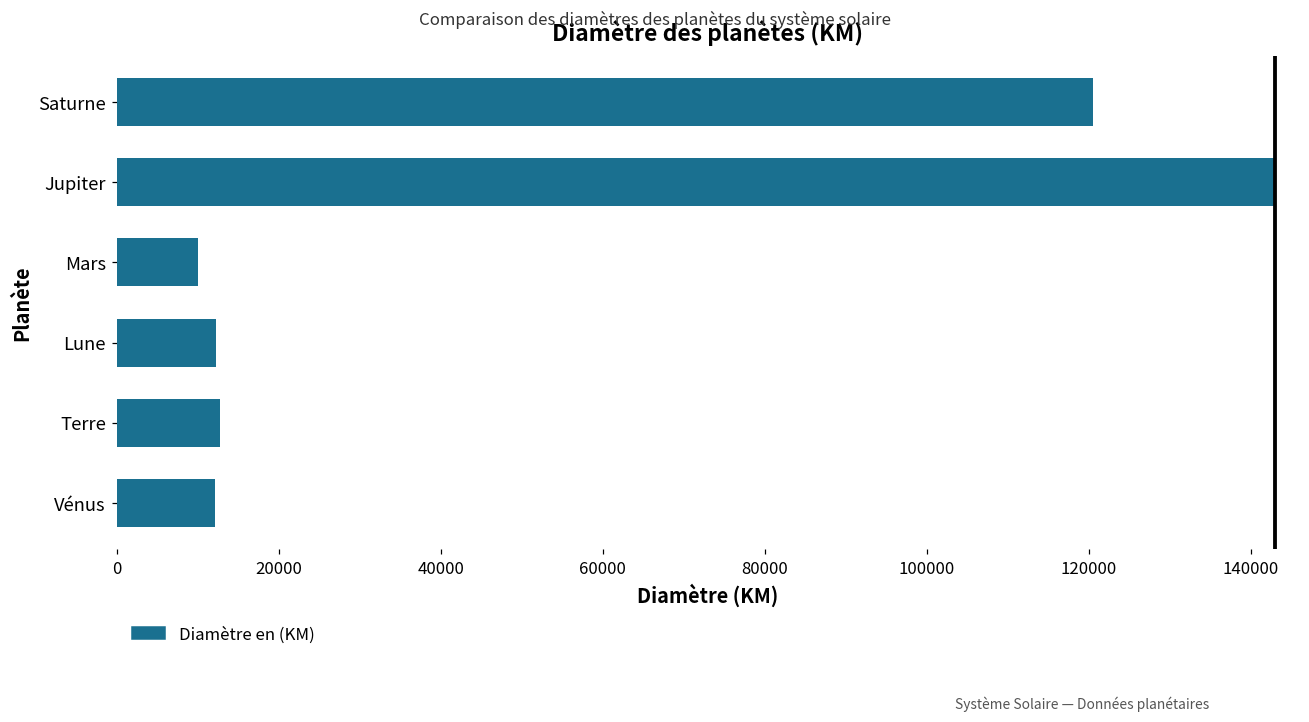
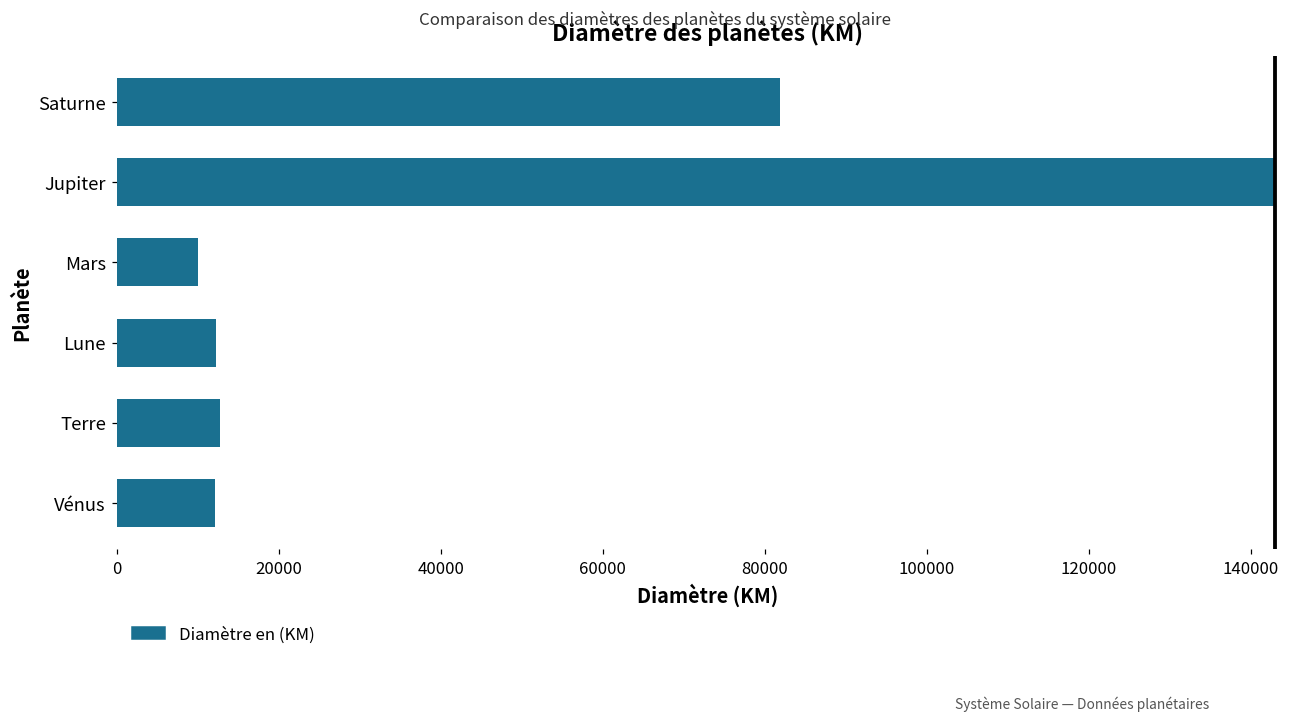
  {
-   "Saturne": 121000,
+   "Saturne": 82000,
    "Jupiter": 143000,
    "Mars": 10000,
    "Lune": 12000,
    "Terre": 13000,
    "Vénus": 12000
  }
